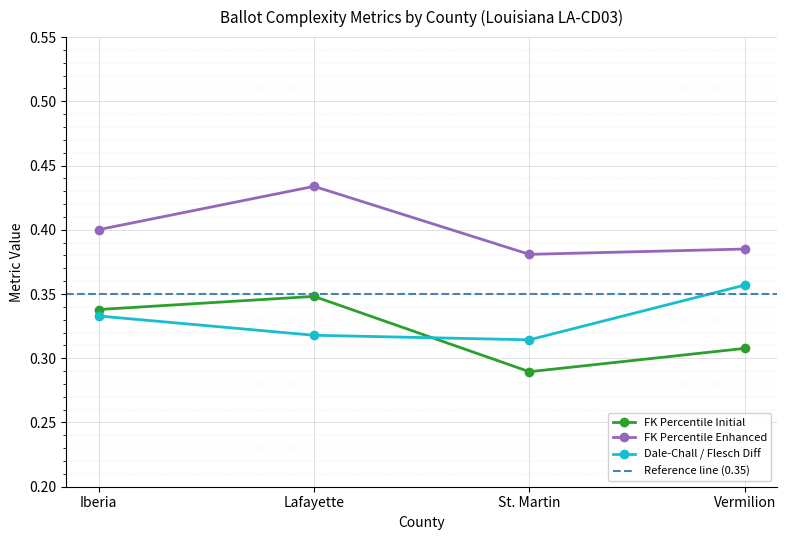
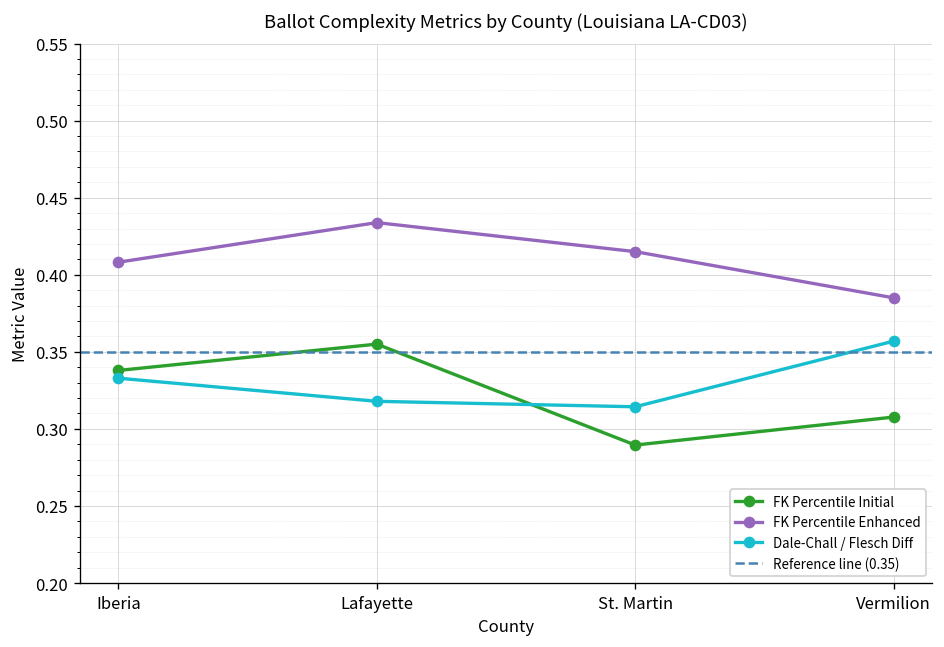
  {
    "FK Percentile Initial": {
      "Iberia": 0.338,
-     "Lafayette": 0.348,
+     "Lafayette": 0.355,
      "St. Martin": 0.290,
      "Vermilion": 0.308
    },
    "FK Percentile Enhanced": {
-     "Iberia": 0.400,
+     "Iberia": 0.408,
      "Lafayette": 0.434,
-     "St. Martin": 0.381,
+     "St. Martin": 0.415,
      "Vermilion": 0.385
    },
    "Dale-Chall / Flesch Diff": {
      "Iberia": 0.333,
      "Lafayette": 0.318,
      "St. Martin": 0.314,
      "Vermilion": 0.357
    }
  }
